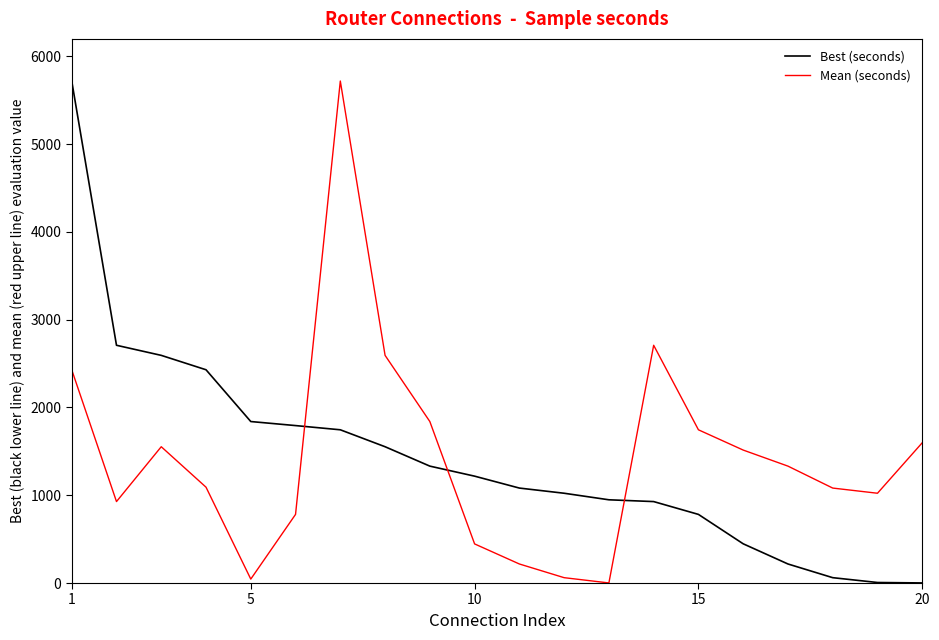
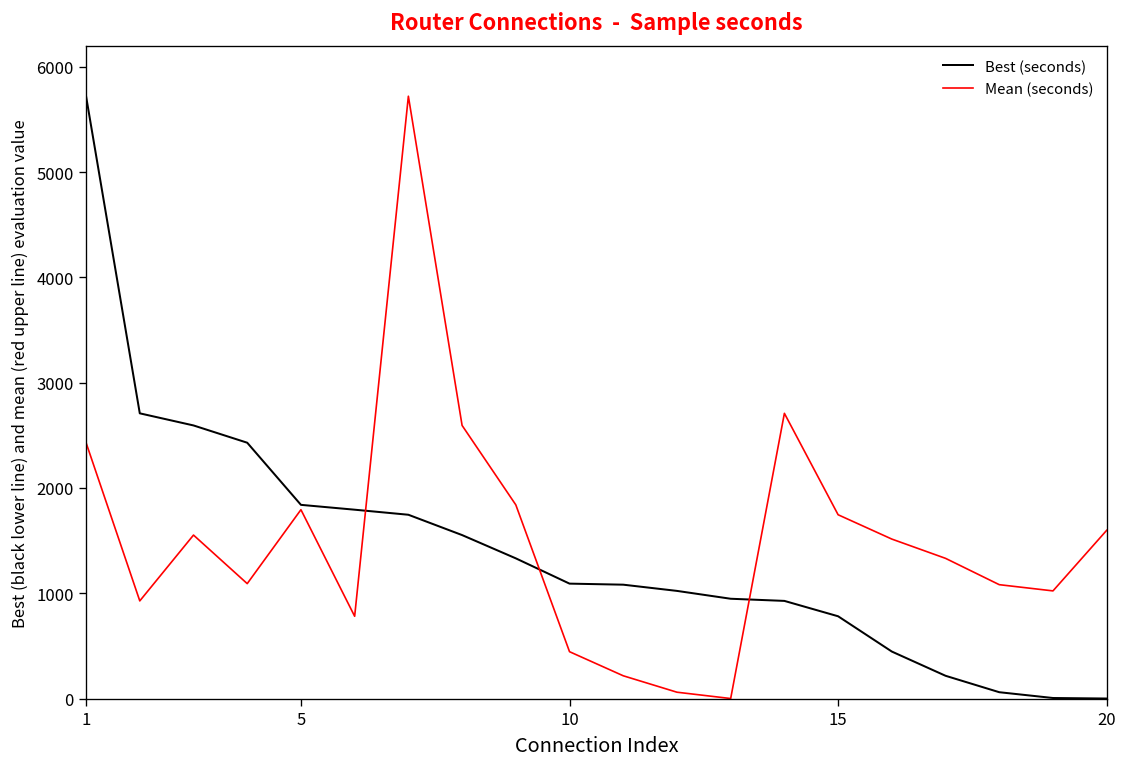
  {
    "Best (seconds)": {
      "1": 5700,
      "5": 1800,
-     "10": 1200,
+     "10": 1100,
      "15": 800,
      "20": 0
    },
    "Mean (seconds)": {
      "1": 2400,
-     "5": 0,
+     "5": 1800,
      "10": 400,
      "15": 1700,
      "20": 1600
    }
  }
